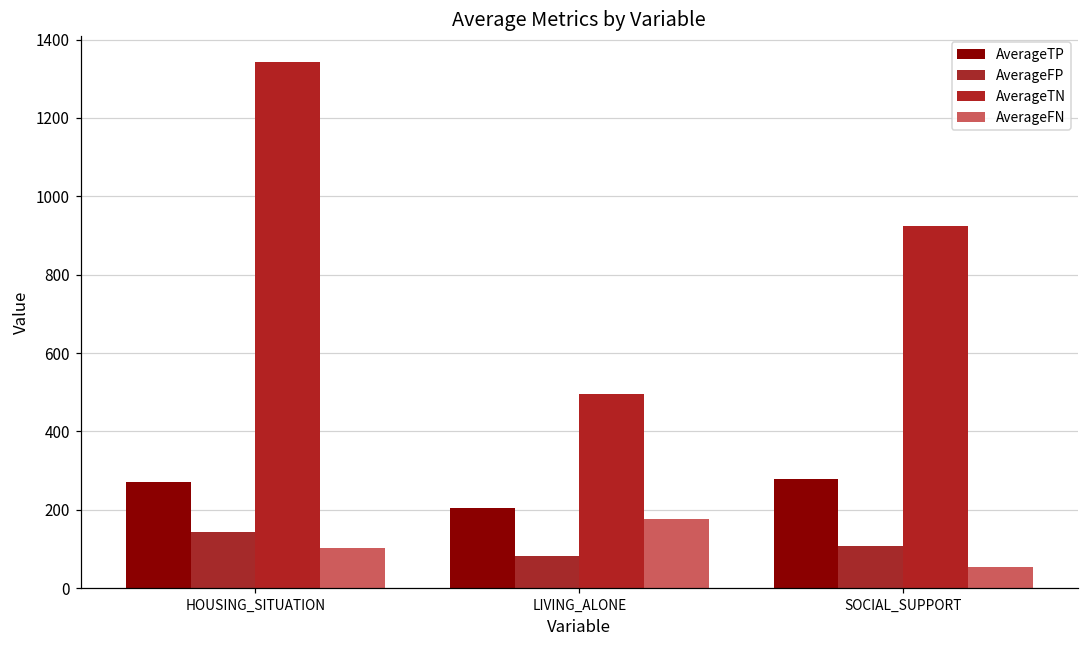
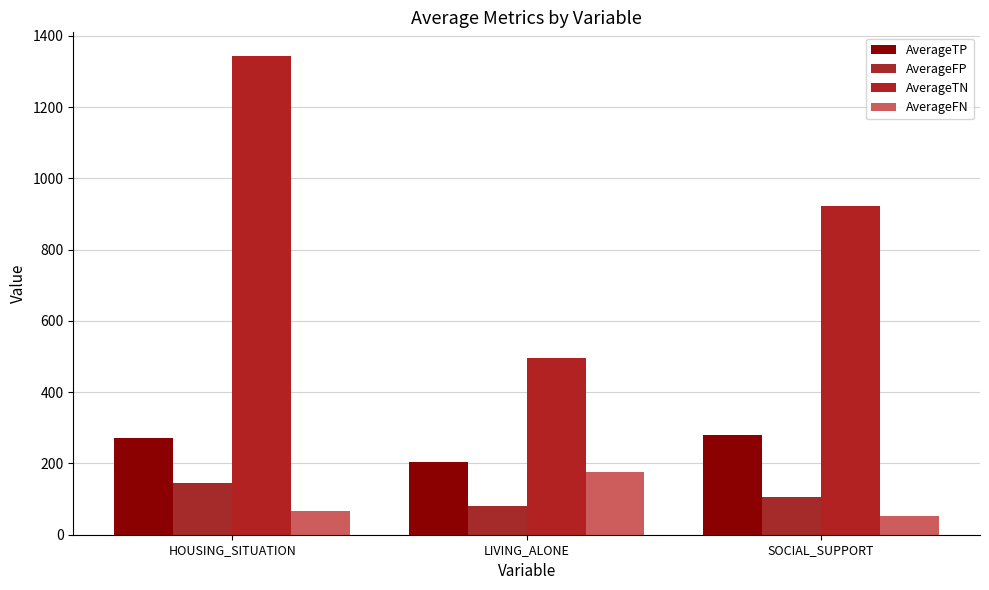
  {
    "AverageTP": {
      "HOUSING_SITUATION": 270,
      "LIVING_ALONE": 210,
      "SOCIAL_SUPPORT": 280
    },
    "AverageFN": {
-     "HOUSING_SITUATION": 100,
+     "HOUSING_SITUATION": 70,
      "LIVING_ALONE": 180,
      "SOCIAL_SUPPORT": 50
    }
  }
